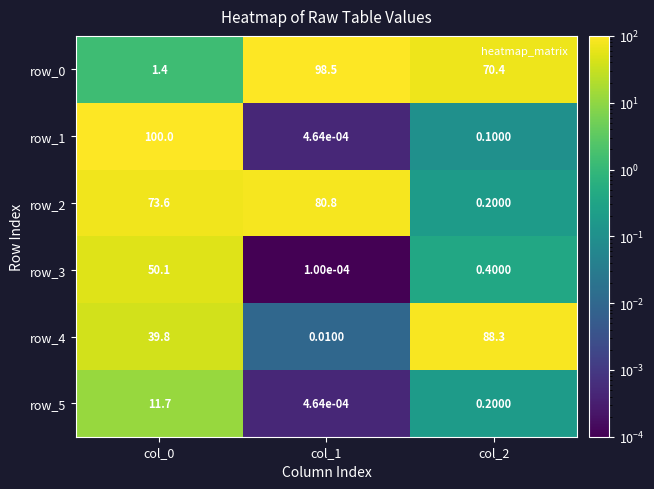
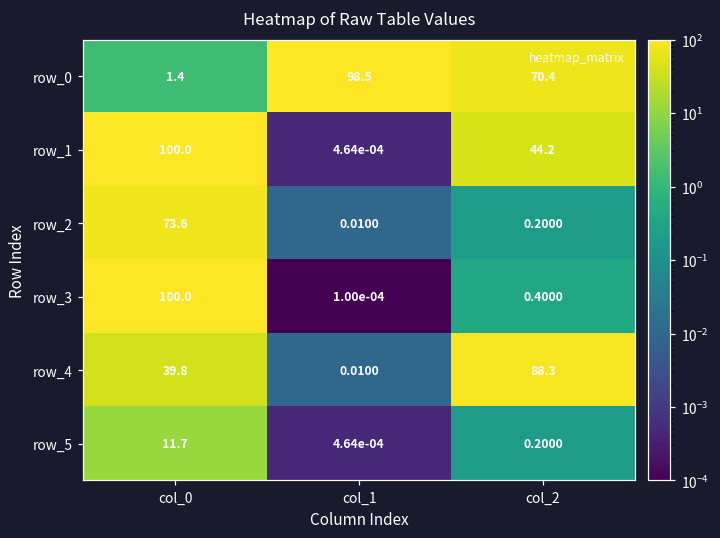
  {
    "row_0": {
      "col_0": "1.4",
      "col_1": "98.5",
      "col_2": "70.4"
    },
    "row_1": {
      "col_0": "100.0",
      "col_1": "4.64e-04",
-     "col_2": "0.1000"
+     "col_2": "44.2"
    },
    "row_2": {
      "col_0": "73.6",
-     "col_1": "80.8",
+     "col_1": "0.0100",
      "col_2": "0.2000"
    },
    "row_3": {
-     "col_0": "50.1",
+     "col_0": "100.0",
      "col_1": "1.00e-04",
      "col_2": "0.4000"
    },
    "row_4": {
      "col_0": "39.8",
      "col_1": "0.0100",
      "col_2": "88.3"
    },
    "row_5": {
      "col_0": "11.7",
      "col_1": "4.64e-04",
      "col_2": "0.2000"
    }
  }
